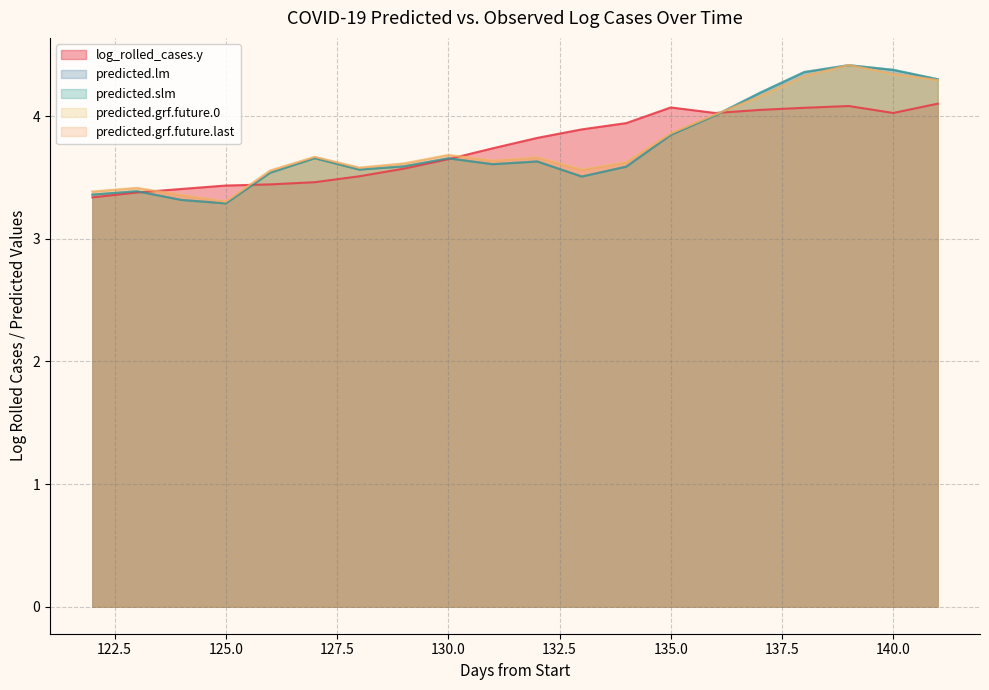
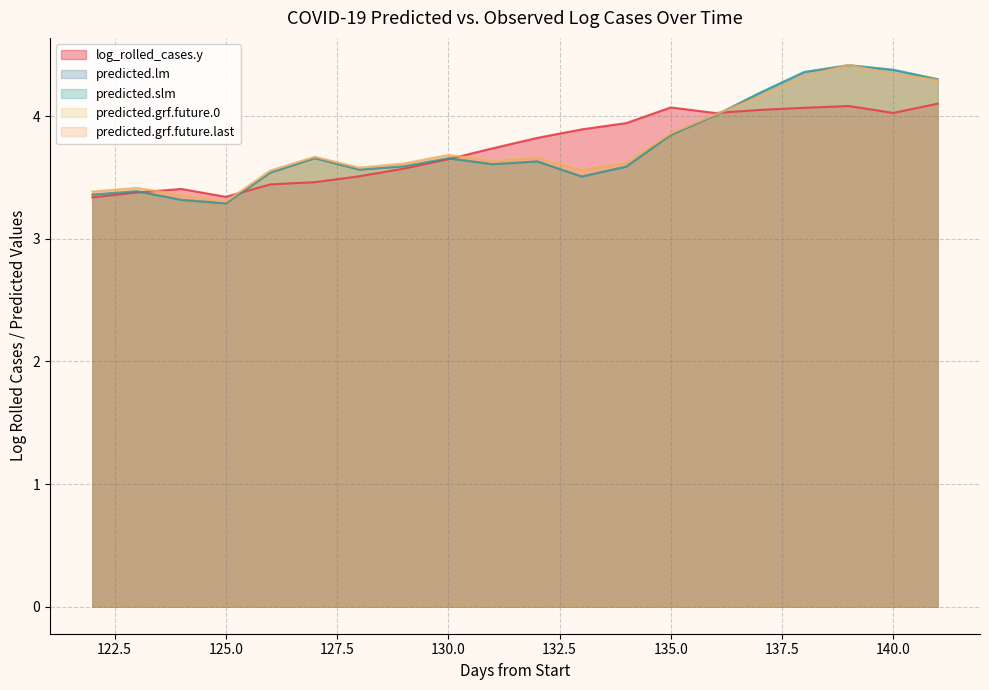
  {
    "log_rolled_cases.y": {
-     "125.0": 3.43,
+     "125.0": 3.34,
      "135.0": 4.07,
      "140.0": 4.03
    },
    "predicted.slm": {
      "140.0": 4.38
    }
  }
